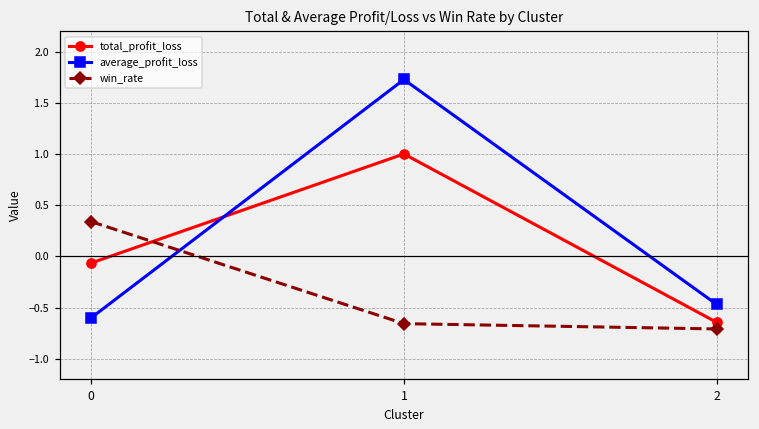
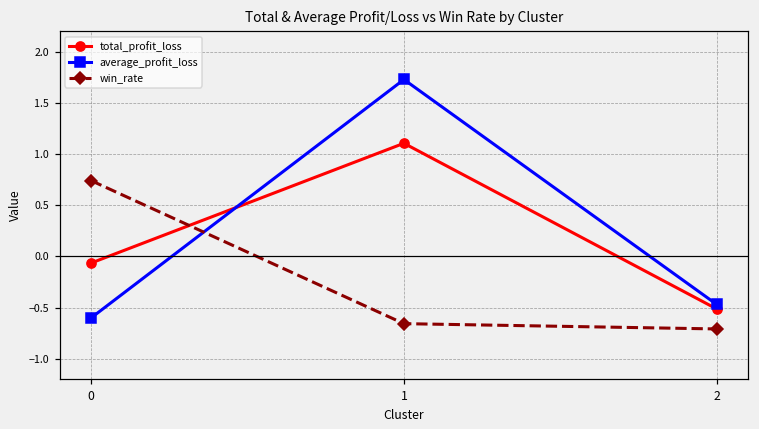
  {
    "total_profit_loss": {
      "0": -0.1,
-     "1": 1.0,
-     "2": -0.6
+     "1": 1.1,
+     "2": -0.5
    },
    "average_profit_loss": {
      "0": -0.6,
      "1": 1.7,
      "2": -0.5
    },
    "win_rate": {
-     "0": 0.3,
+     "0": 0.7,
      "1": -0.7,
      "2": -0.7
    }
  }
